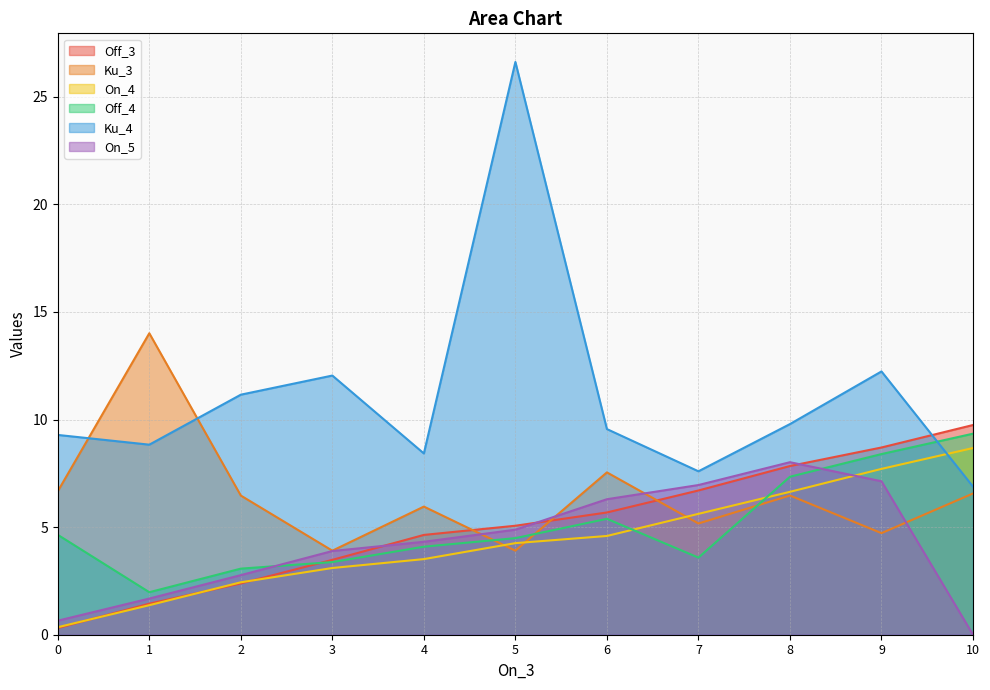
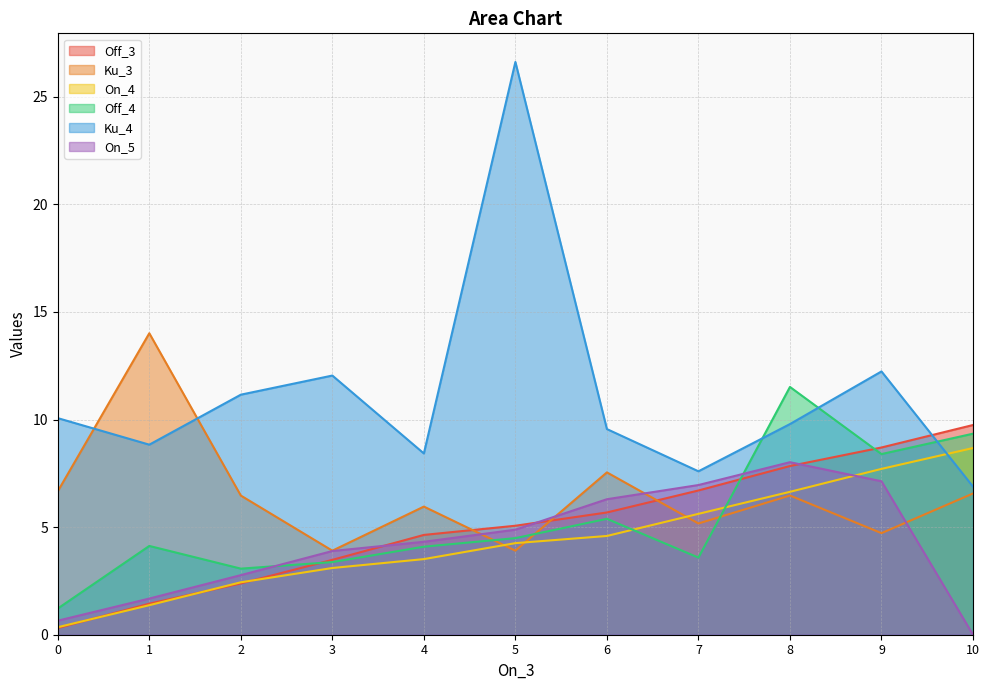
  {
    "Off_4": {
-     "0": 4.6,
-     "1": 2.0,
+     "0": 1.2,
+     "1": 4.1,
      "2": 3.1,
      "4": 4.1,
      "5": 4.5,
      "6": 5.4,
      "7": 3.6,
-     "8": 7.3,
+     "8": 11.5,
      "9": 8.4,
      "10": 9.3
    },
    "Ku_4": {
-     "0": 9.3,
+     "0": 10.1,
      "1": 8.8,
      "2": 11.2,
      "3": 12.0,
      "4": 8.4,
      "5": 26.6,
      "6": 9.6,
      "7": 7.6,
      "8": 9.8,
      "9": 12.2,
      "10": 6.9
    },
    "On_5": {
      "0": 0.7,
      "1": 1.7,
      "2": 2.8,
      "4": 4.3,
      "5": 4.9,
      "6": 6.3,
      "7": 7.0,
      "8": 8.0,
      "9": 7.1,
      "10": 0.0
    }
  }
